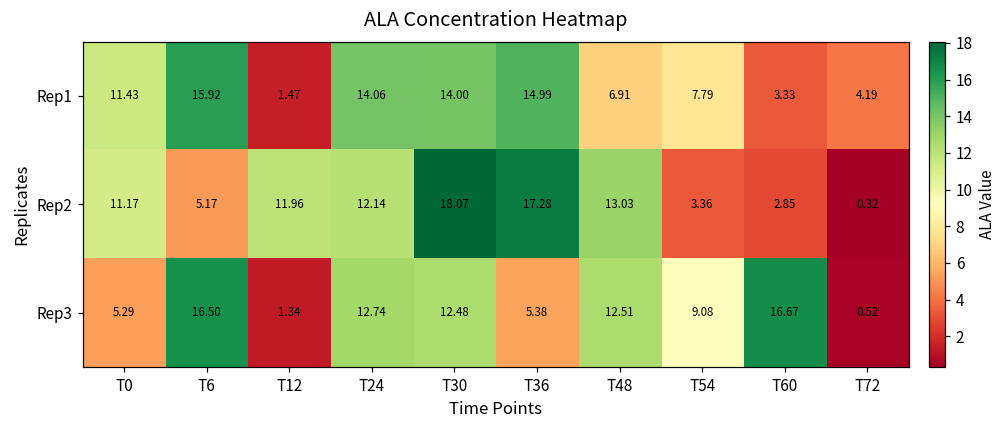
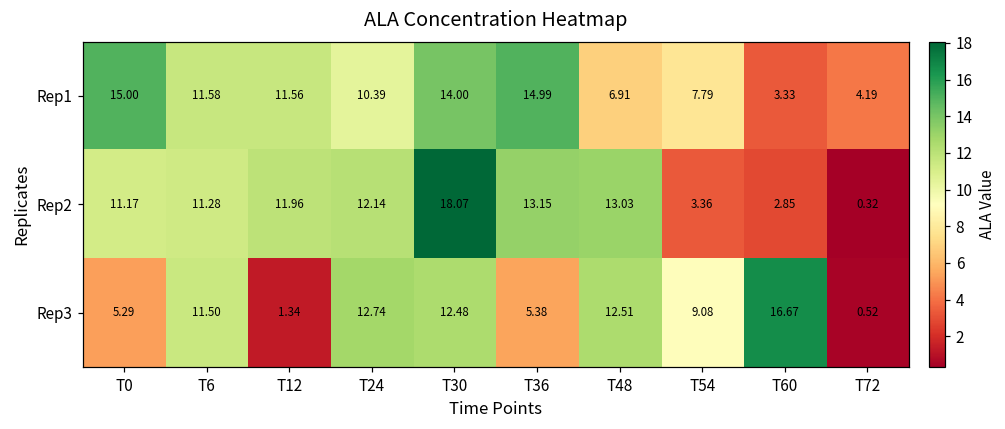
  {
    "Rep1": {
-     "T0": 11.43,
-     "T6": 15.92,
-     "T12": 1.47,
-     "T24": 14.06,
+     "T0": 15.00,
+     "T6": 11.58,
+     "T12": 11.56,
+     "T24": 10.39,
      "T30": 14.00,
      "T36": 14.99,
      "T48": 6.91,
      "T54": 7.79,
      "T60": 3.33,
      "T72": 4.19
    },
    "Rep2": {
      "T0": 11.17,
-     "T6": 5.17,
+     "T6": 11.28,
      "T12": 11.96,
      "T24": 12.14,
      "T30": 18.07,
-     "T36": 17.28,
+     "T36": 13.15,
      "T48": 13.03,
      "T54": 3.36,
      "T60": 2.85,
      "T72": 0.32
    },
    "Rep3": {
      "T0": 5.29,
-     "T6": 16.50,
+     "T6": 11.50,
      "T12": 1.34,
      "T24": 12.74,
      "T30": 12.48,
      "T36": 5.38,
      "T48": 12.51,
      "T54": 9.08,
      "T60": 16.67,
      "T72": 0.52
    }
  }
